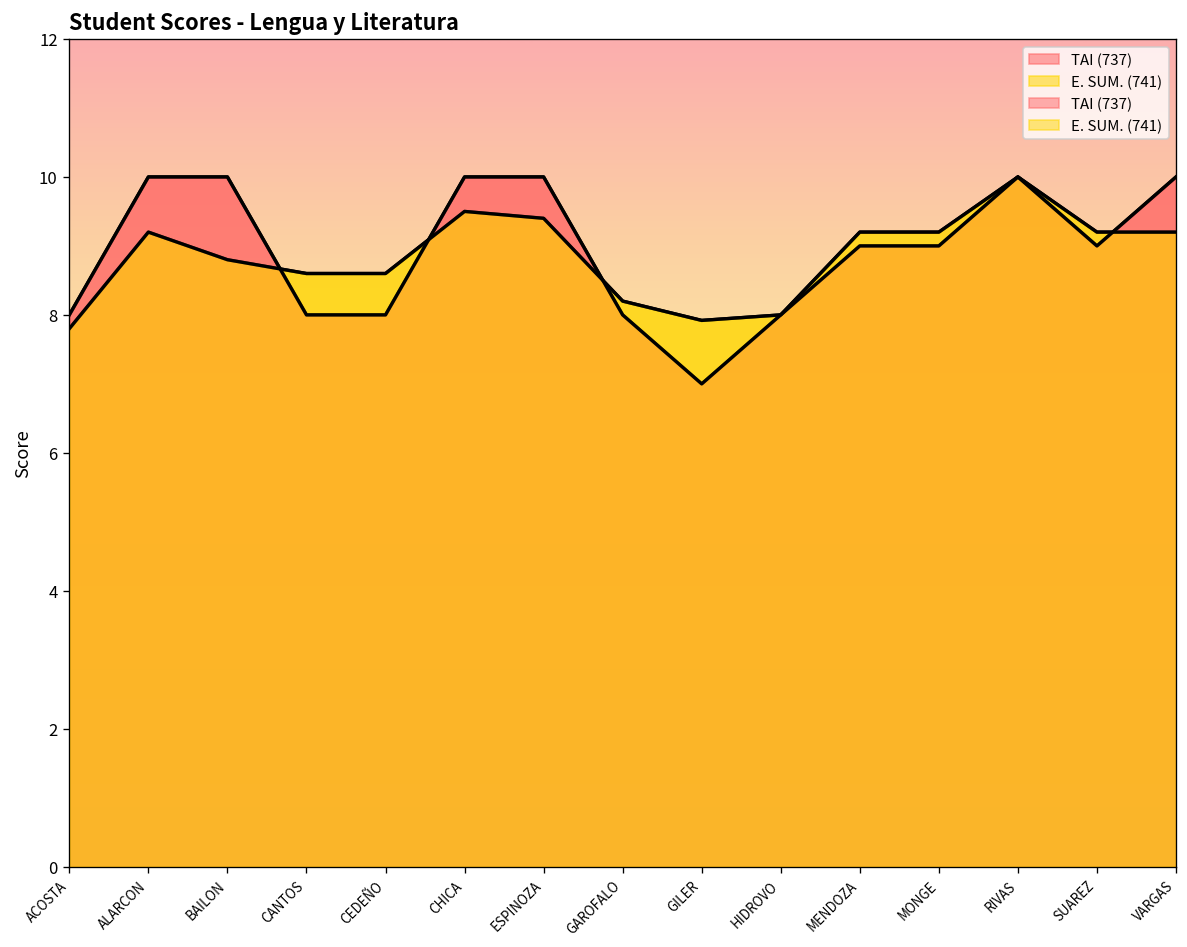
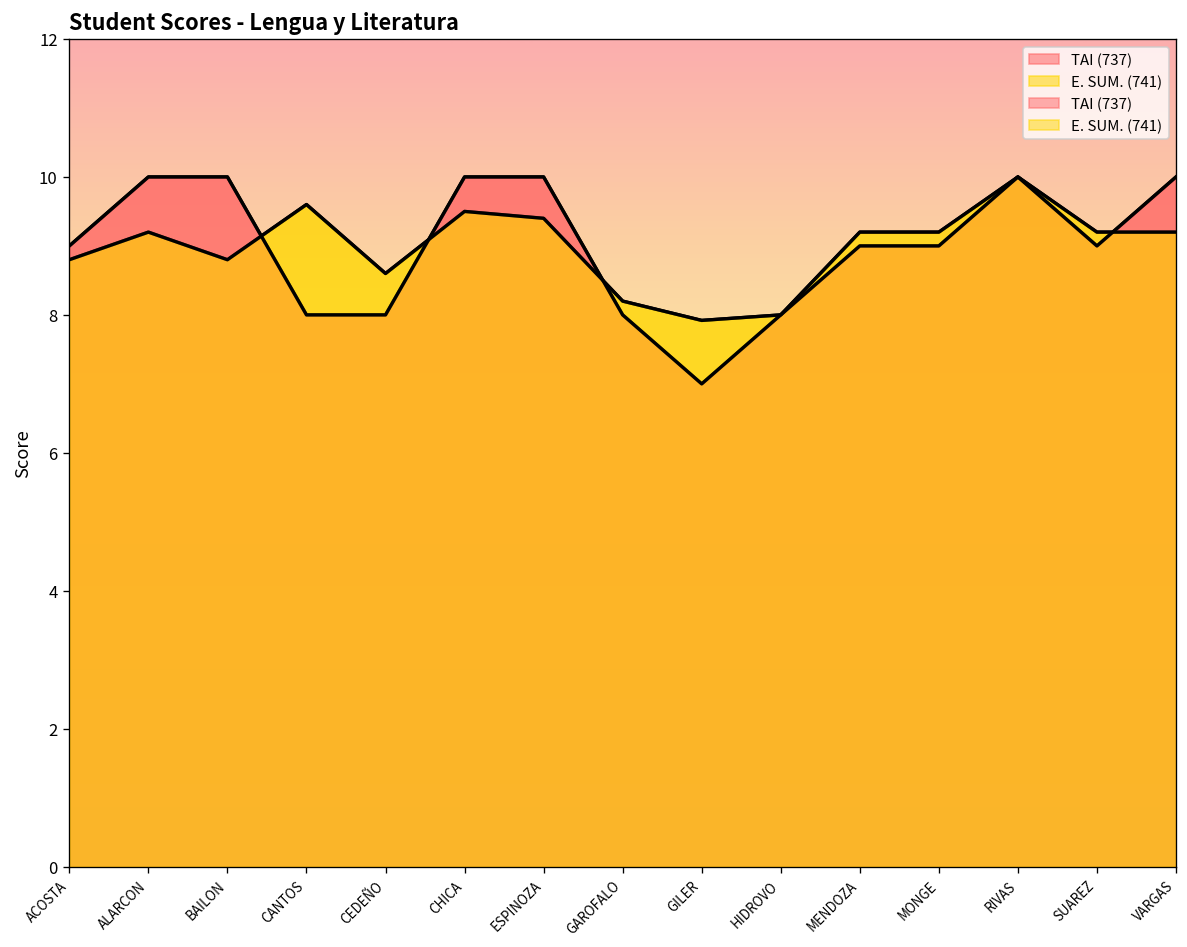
  {
    "TAI (737)": {
-     "ACOSTA": 8,
+     "ACOSTA": 9,
      "ALARCON": 10,
      "BAILON": 10,
      "CANTOS": 8,
      "CEDEÑO": 8,
      "CHICA": 10,
      "ESPINOZA": 10,
      "GAROFALO": 8,
      "GILER": 7,
      "MENDOZA": 9,
      "MONGE": 9,
      "SUAREZ": 9,
      "VARGAS": 10
    },
    "E. SUM. (741)": {
-     "ACOSTA": 7.8,
+     "ACOSTA": 8.8,
      "ALARCON": 9.2,
      "BAILON": 8.8,
-     "CANTOS": 8.6,
+     "CANTOS": 9.6,
      "CEDEÑO": 8.6,
      "CHICA": 9.5,
      "ESPINOZA": 9.4,
      "GAROFALO": 8.2,
      "GILER": 7.9,
      "MENDOZA": 9.2,
      "MONGE": 9.2,
      "SUAREZ": 9.2,
      "VARGAS": 9.2
    }
  }
